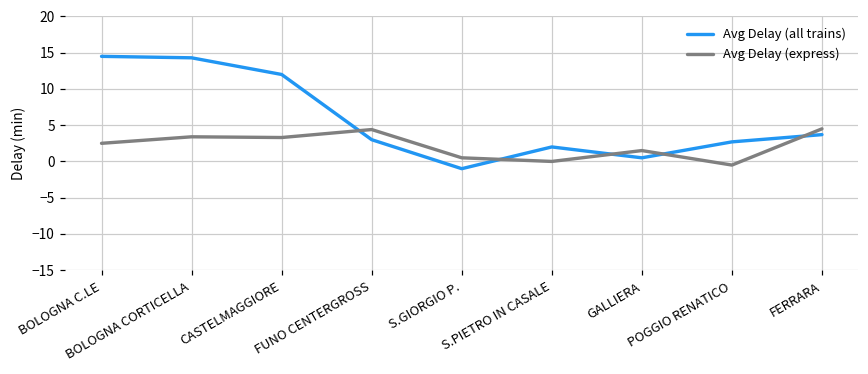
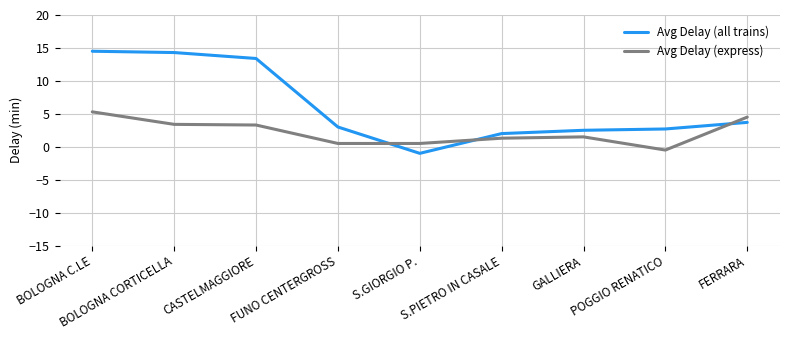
  {
    "Avg Delay (all trains)": {
      "BOLOGNA C.LE": 15,
      "BOLOGNA CORTICELLA": 14,
-     "CASTELMAGGIORE": 12,
+     "CASTELMAGGIORE": 13,
      "FUNO CENTERGROSS": 3,
      "S.GIORGIO P.": -1,
      "S.PIETRO IN CASALE": 2,
-     "GALLIERA": 1,
+     "GALLIERA": 3,
      "POGGIO RENATICO": 3,
      "FERRARA": 4
    },
    "Avg Delay (express)": {
-     "BOLOGNA C.LE": 3,
+     "BOLOGNA C.LE": 5,
      "BOLOGNA CORTICELLA": 3,
      "CASTELMAGGIORE": 3,
-     "FUNO CENTERGROSS": 4,
+     "FUNO CENTERGROSS": 1,
      "S.GIORGIO P.": 1,
-     "S.PIETRO IN CASALE": 0,
+     "S.PIETRO IN CASALE": 1,
      "GALLIERA": 2,
      "POGGIO RENATICO": -1,
      "FERRARA": 5
    }
  }
